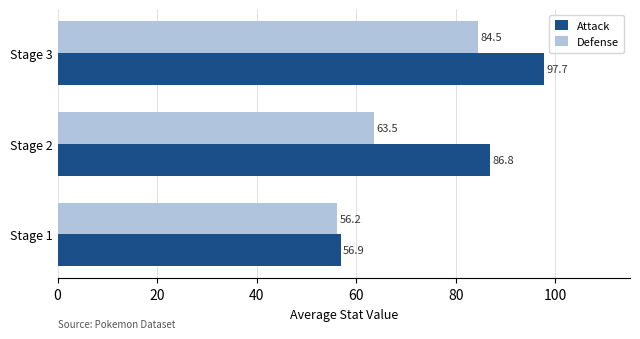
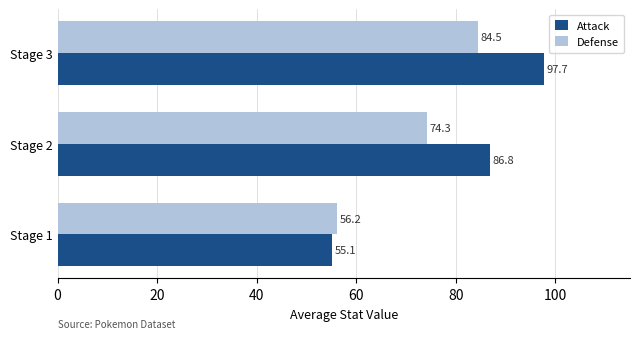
  {
    "Attack": {
      "Stage 3": 97.7,
      "Stage 2": 86.8,
-     "Stage 1": 56.9
+     "Stage 1": 55.1
    },
    "Defense": {
      "Stage 3": 84.5,
-     "Stage 2": 63.5,
+     "Stage 2": 74.3,
      "Stage 1": 56.2
    }
  }
